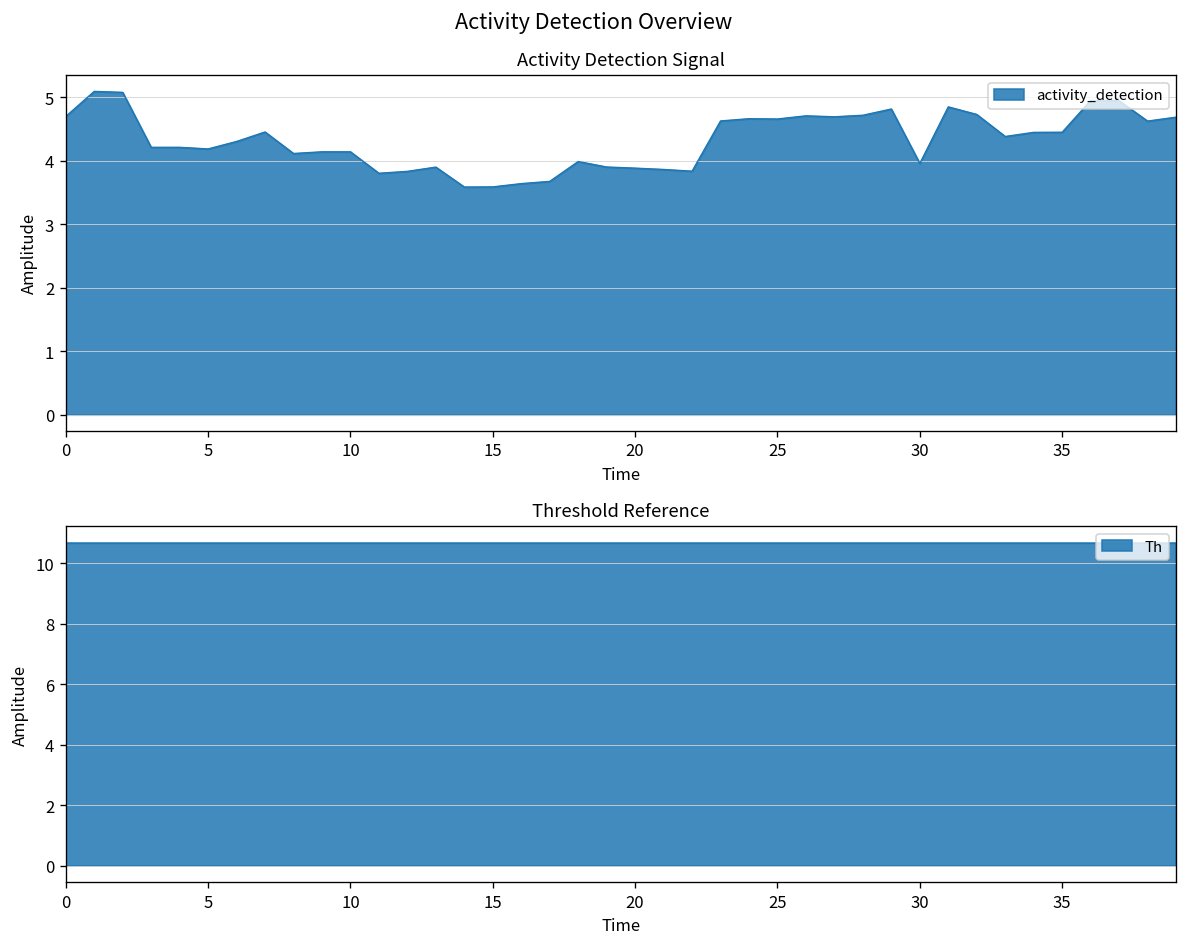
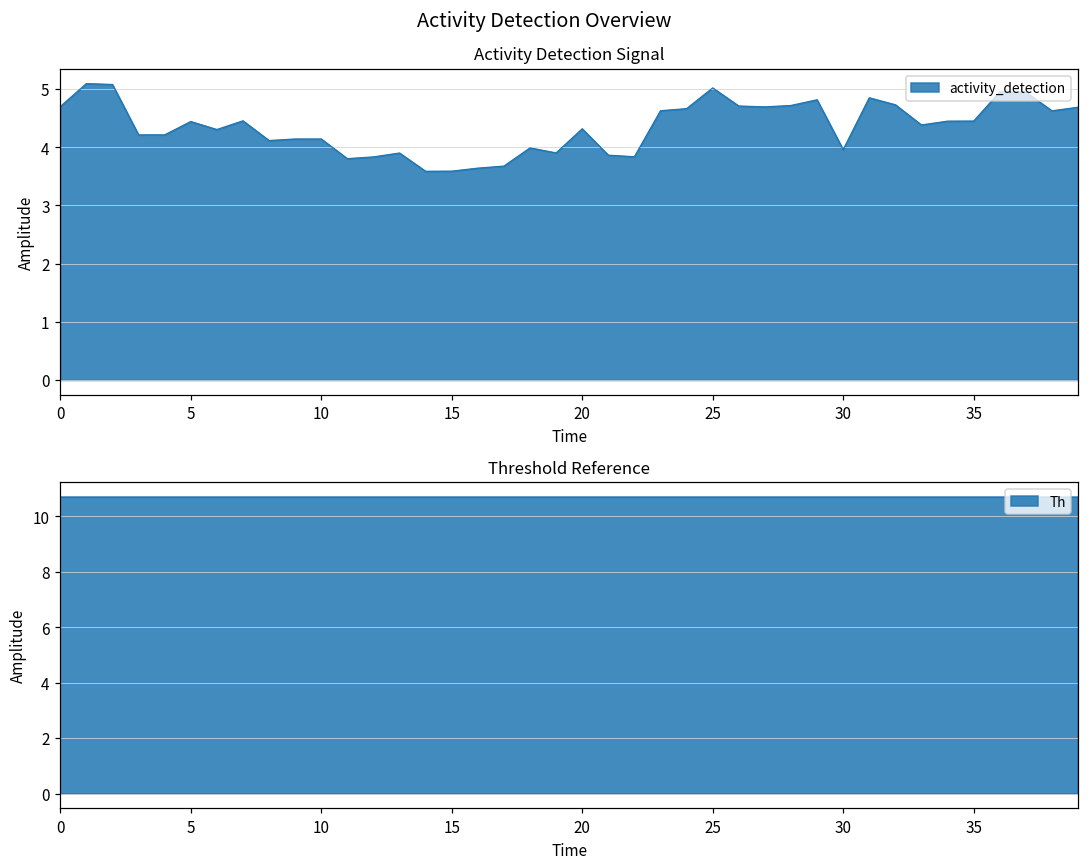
  {
    "Activity Detection Signal": {
      "0": 4.7,
-     "5": 4.2,
+     "5": 4.4,
      "10": 4.1,
      "15": 3.6,
-     "20": 3.9,
-     "25": 4.7,
+     "20": 4.3,
+     "25": 5.0,
      "30": 4.0,
      "35": 4.5
    },
    "Threshold Reference": {
      "0": 10.7,
      "5": 10.7,
      "10": 10.7,
      "15": 10.7,
      "20": 10.7,
      "25": 10.7,
      "30": 10.7,
      "35": 10.7
    }
  }
